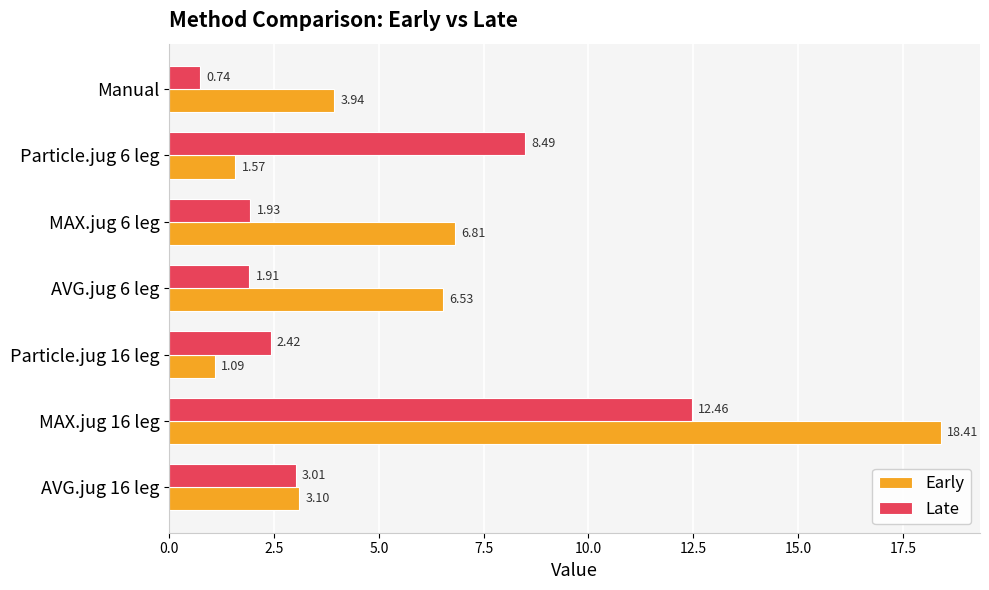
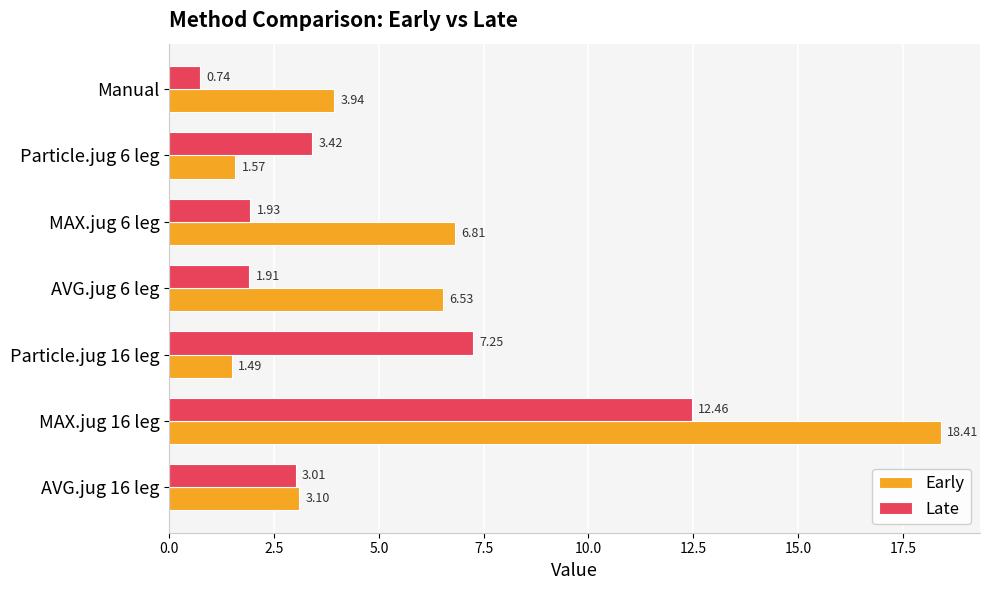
  {
    "Early": {
      "Manual": 3.94,
      "Particle.jug 6 leg": 1.57,
      "MAX.jug 6 leg": 6.81,
      "AVG.jug 6 leg": 6.53,
-     "Particle.jug 16 leg": 1.09,
+     "Particle.jug 16 leg": 1.49,
      "MAX.jug 16 leg": 18.41,
      "AVG.jug 16 leg": 3.10
    },
    "Late": {
      "Manual": 0.74,
-     "Particle.jug 6 leg": 8.49,
+     "Particle.jug 6 leg": 3.42,
      "MAX.jug 6 leg": 1.93,
      "AVG.jug 6 leg": 1.91,
-     "Particle.jug 16 leg": 2.42,
+     "Particle.jug 16 leg": 7.25,
      "MAX.jug 16 leg": 12.46,
      "AVG.jug 16 leg": 3.01
    }
  }
